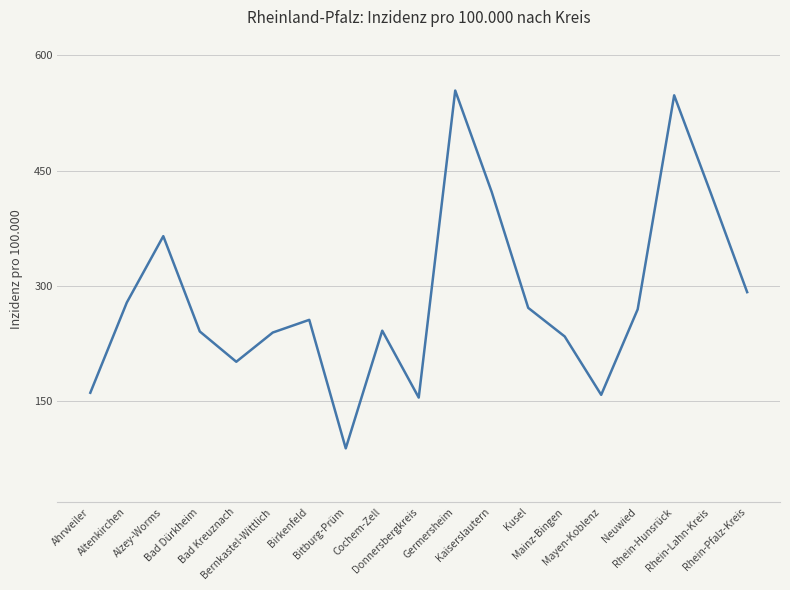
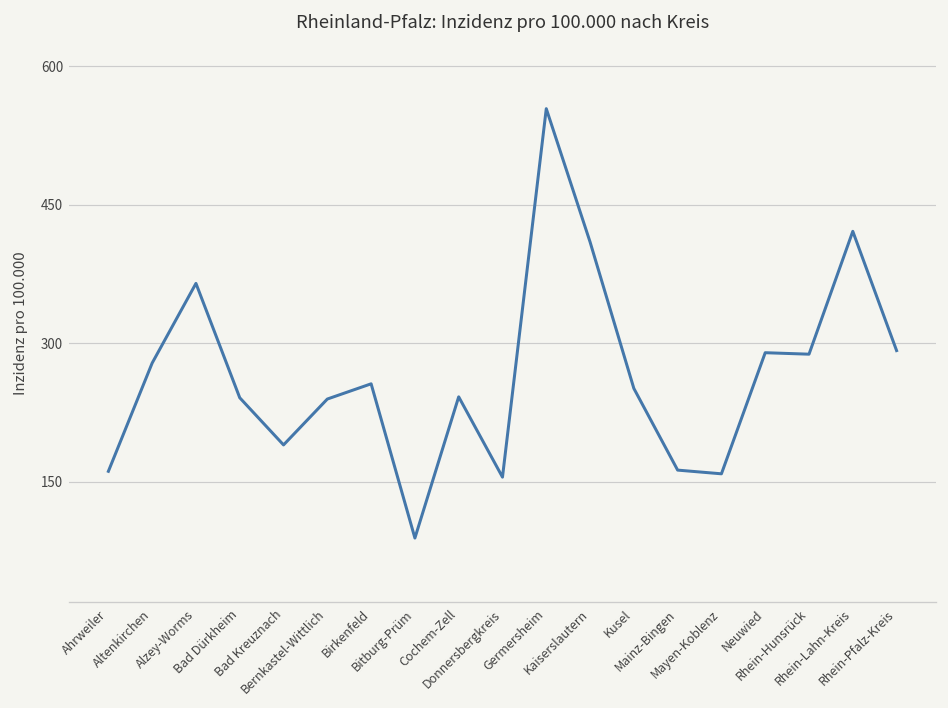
  {
    "Ahrweiler": 160,
    "Altenkirchen": 280,
    "Alzey-Worms": 360,
    "Bad Dürkheim": 240,
-   "Bad Kreuznach": 200,
+   "Bad Kreuznach": 190,
    "Bernkastel-Wittlich": 240,
    "Birkenfeld": 260,
    "Bitburg-Prüm": 90,
    "Cochem-Zell": 240,
    "Donnersbergkreis": 160,
    "Germersheim": 550,
-   "Kaiserslautern": 420,
-   "Kusel": 270,
-   "Mainz-Bingen": 230,
+   "Kaiserslautern": 410,
+   "Kusel": 250,
+   "Mainz-Bingen": 160,
    "Mayen-Koblenz": 160,
-   "Neuwied": 270,
-   "Rhein-Hunsrück": 550,
+   "Neuwied": 290,
+   "Rhein-Hunsrück": 290,
    "Rhein-Lahn-Kreis": 420,
    "Rhein-Pfalz-Kreis": 290
  }
